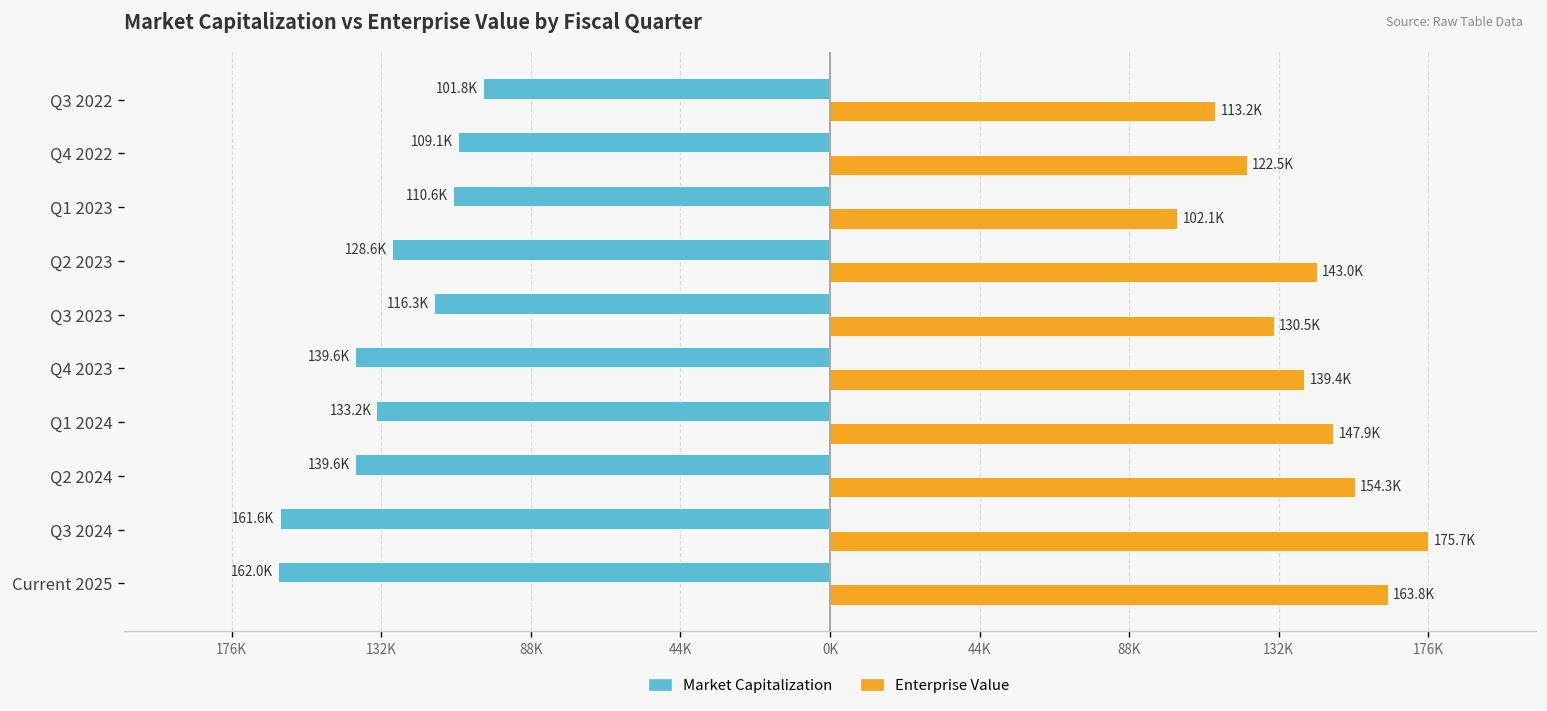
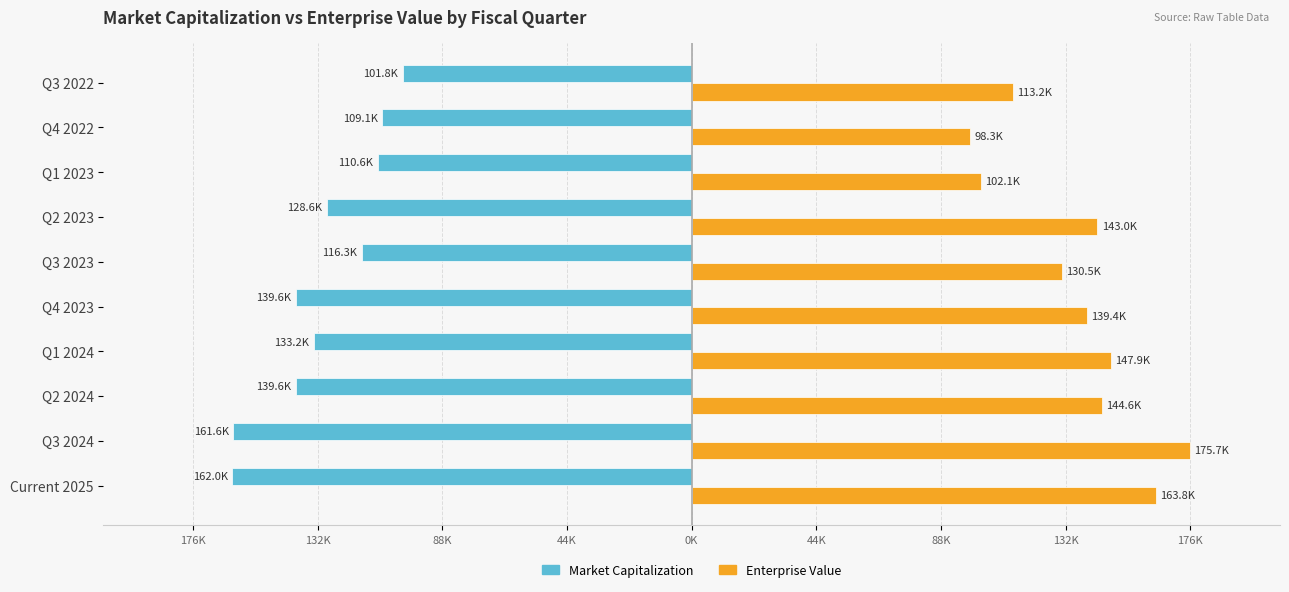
  {
    "Enterprise Value": {
      "Q3 2022": "113.2K",
-     "Q4 2022": "122.5K",
+     "Q4 2022": "98.3K",
      "Q1 2023": "102.1K",
      "Q2 2023": "143.0K",
      "Q3 2023": "130.5K",
      "Q4 2023": "139.4K",
      "Q1 2024": "147.9K",
-     "Q2 2024": "154.3K",
+     "Q2 2024": "144.6K",
      "Q3 2024": "175.7K",
      "Current 2025": "163.8K"
    }
  }
